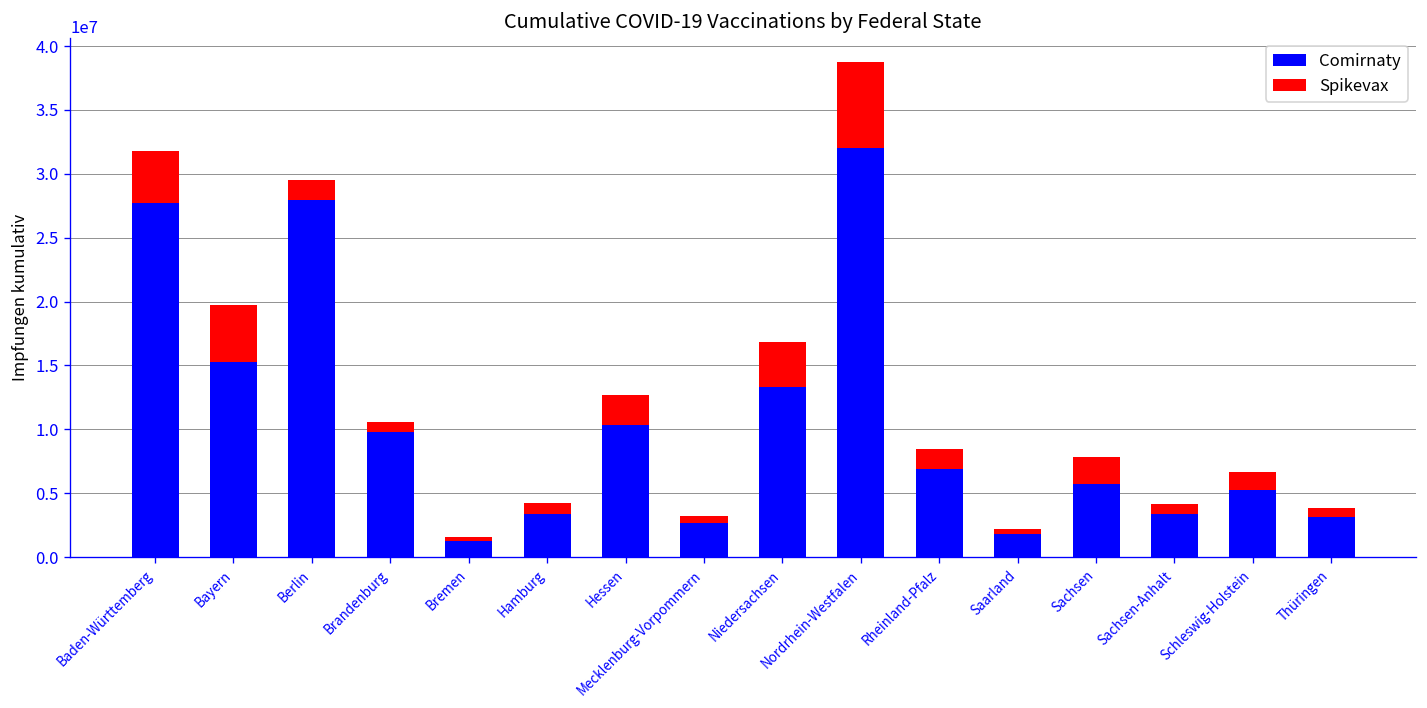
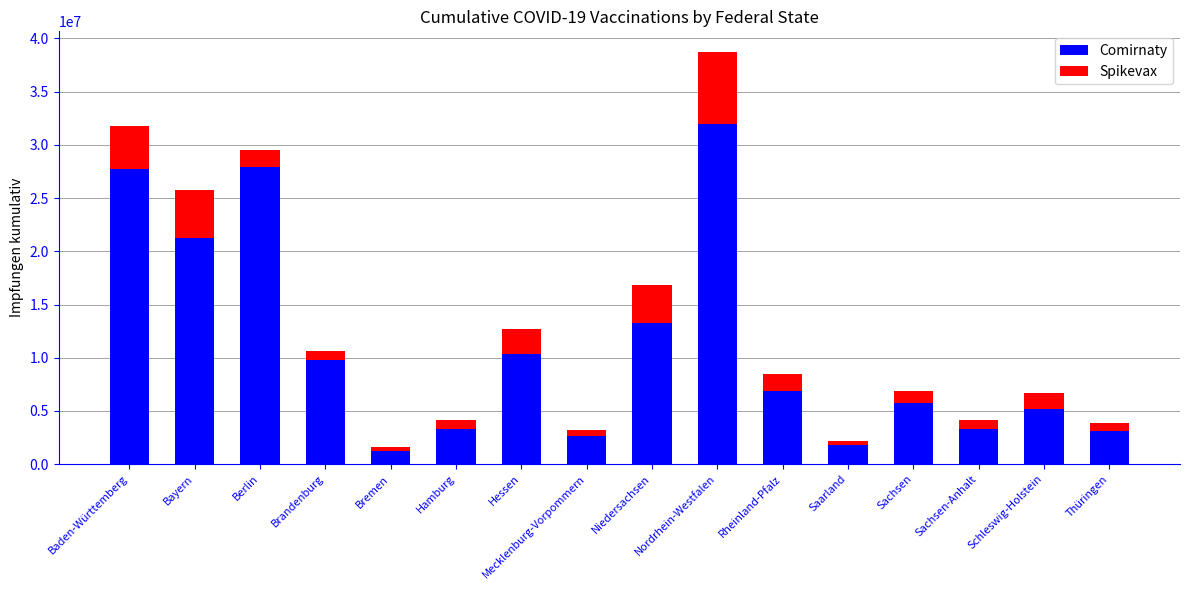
  {
    "Comirnaty": {
      "Baden-Württemberg": 27700000,
-     "Bayern": 15200000,
+     "Bayern": 21300000,
      "Berlin": 27900000,
      "Brandenburg": 9800000,
      "Bremen": 1300000,
      "Hamburg": 3400000,
      "Hessen": 10300000,
      "Mecklenburg-Vorpommern": 2600000,
      "Niedersachsen": 13300000,
      "Nordrhein-Westfalen": 32000000,
      "Rheinland-Pfalz": 6900000,
      "Saarland": 1800000,
      "Sachsen": 5700000,
      "Sachsen-Anhalt": 3400000,
      "Schleswig-Holstein": 5200000,
      "Thüringen": 3200000
    },
    "Spikevax": {
      "Baden-Württemberg": 4100000,
      "Bayern": 4500000,
      "Berlin": 1600000,
      "Brandenburg": 800000,
      "Bremen": 300000,
      "Hamburg": 800000,
      "Hessen": 2400000,
      "Mecklenburg-Vorpommern": 600000,
      "Niedersachsen": 3500000,
      "Nordrhein-Westfalen": 6700000,
      "Rheinland-Pfalz": 1500000,
      "Saarland": 400000,
-     "Sachsen": 2100000,
+     "Sachsen": 1100000,
      "Sachsen-Anhalt": 800000,
      "Schleswig-Holstein": 1400000,
      "Thüringen": 700000
    }
  }
